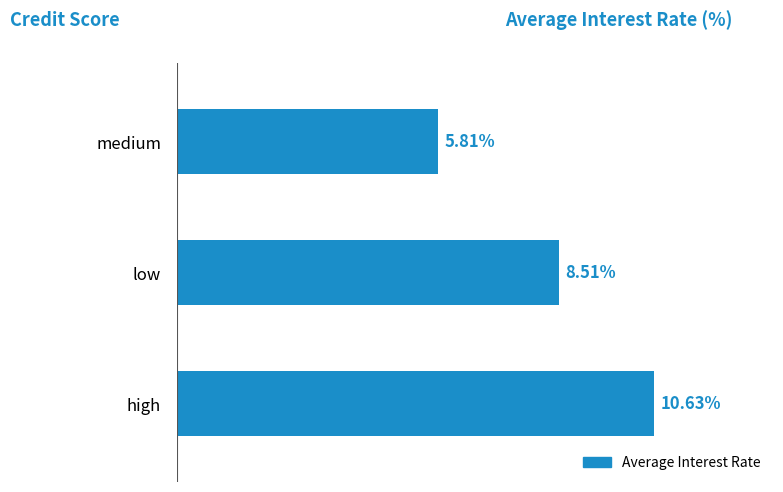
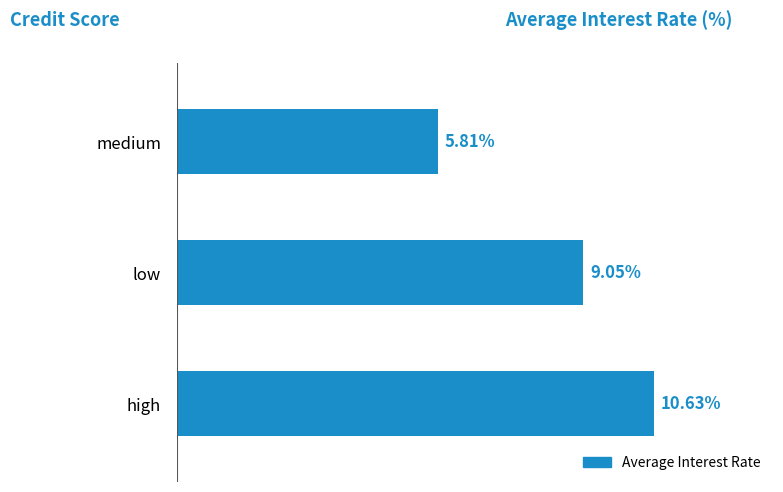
  {
    "medium": "5.81%",
-   "low": "8.51%",
+   "low": "9.05%",
    "high": "10.63%"
  }
